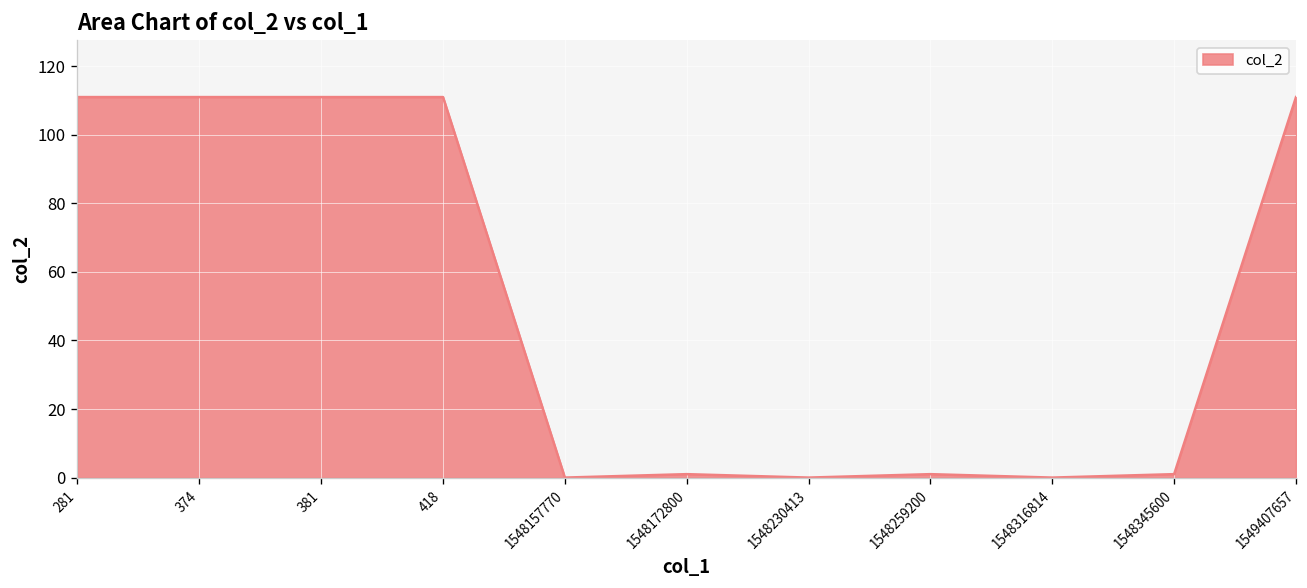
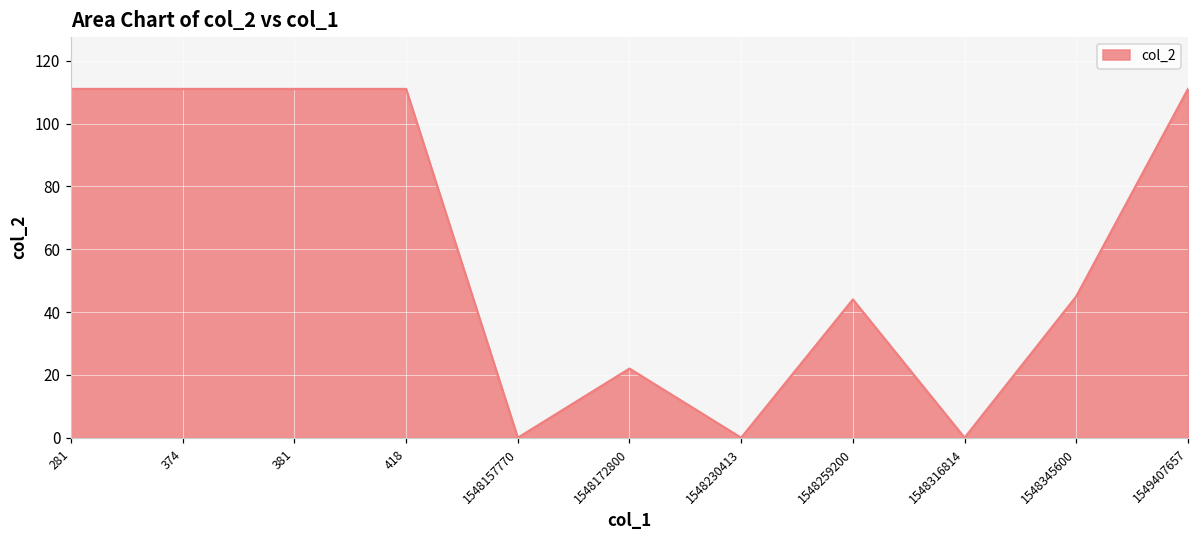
  {
    "281": 111,
    "374": 111,
    "381": 111,
    "418": 111,
    "1548157770": 0,
-   "1548172800": 1,
+   "1548172800": 22,
    "1548230413": 0,
-   "1548259200": 1,
+   "1548259200": 44,
    "1548316814": 0,
-   "1548345600": 1,
+   "1548345600": 45,
    "1549407657": 111
  }
